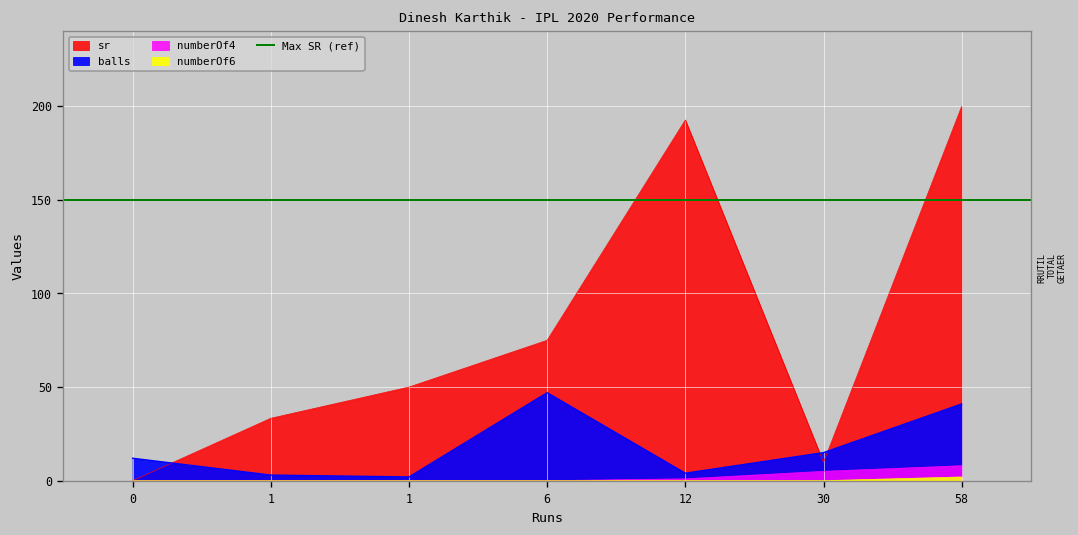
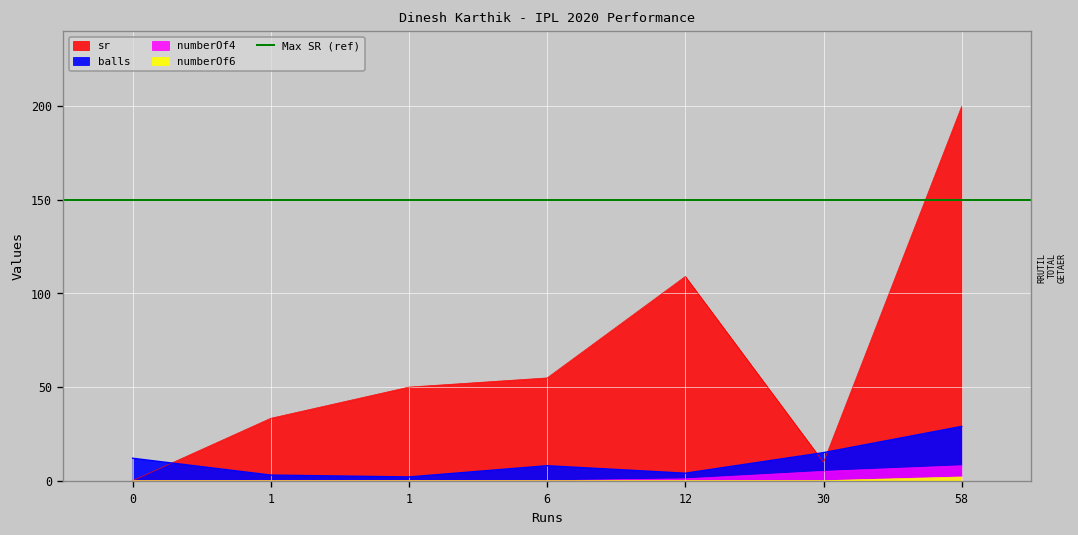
  {
    "sr": {
-     "6": 75,
-     "12": 193,
+     "6": 55,
+     "12": 109,
      "30": 10,
      "58": 200
    },
    "balls": {
      "0": 12,
-     "6": 47,
+     "6": 8,
      "12": 4,
      "30": 15,
-     "58": 41
+     "58": 29
    },
    "numberOf4": {
      "30": 5,
      "58": 8
    },
    "numberOf6": {
      "30": 0,
      "58": 2
    }
  }
